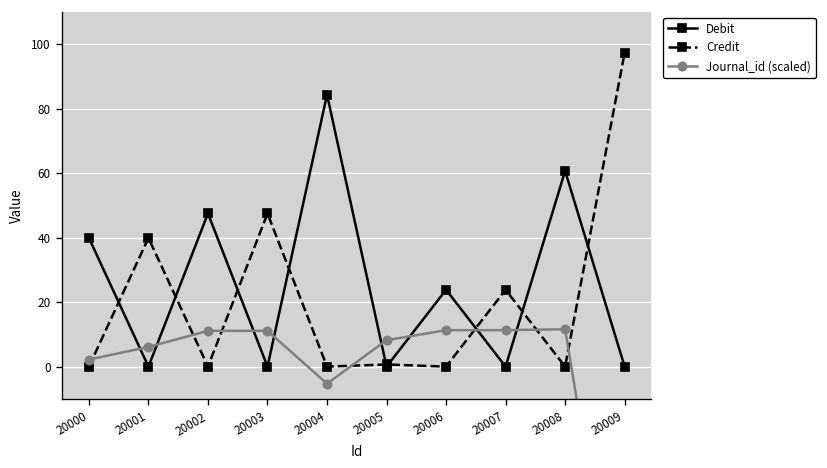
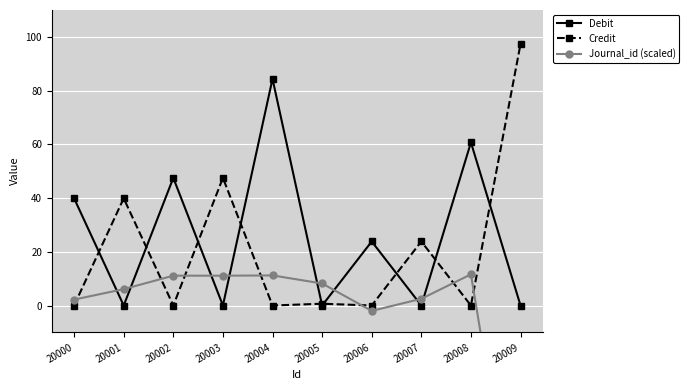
  {
    "Journal_id (scaled)": {
      "20000": 2,
      "20001": 6,
      "20002": 11,
      "20003": 11,
-     "20004": -5,
+     "20004": 11,
      "20005": 8,
-     "20006": 11,
-     "20007": 11,
+     "20006": -2,
+     "20007": 3,
      "20008": 12
    }
  }
